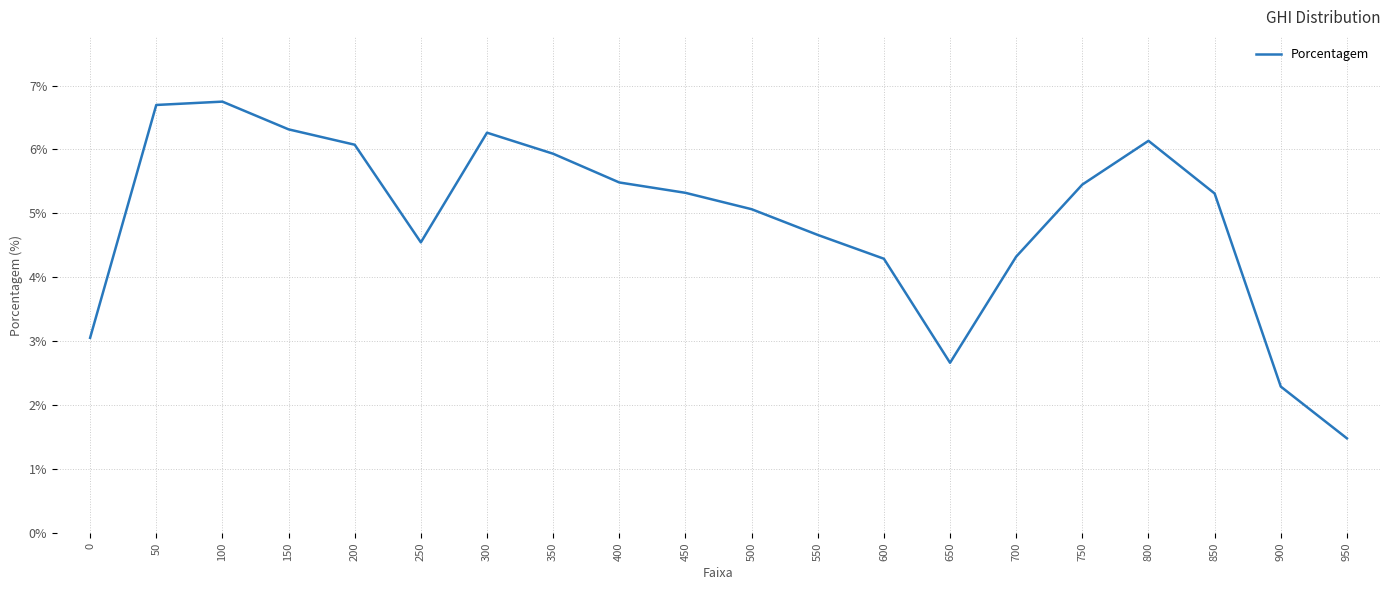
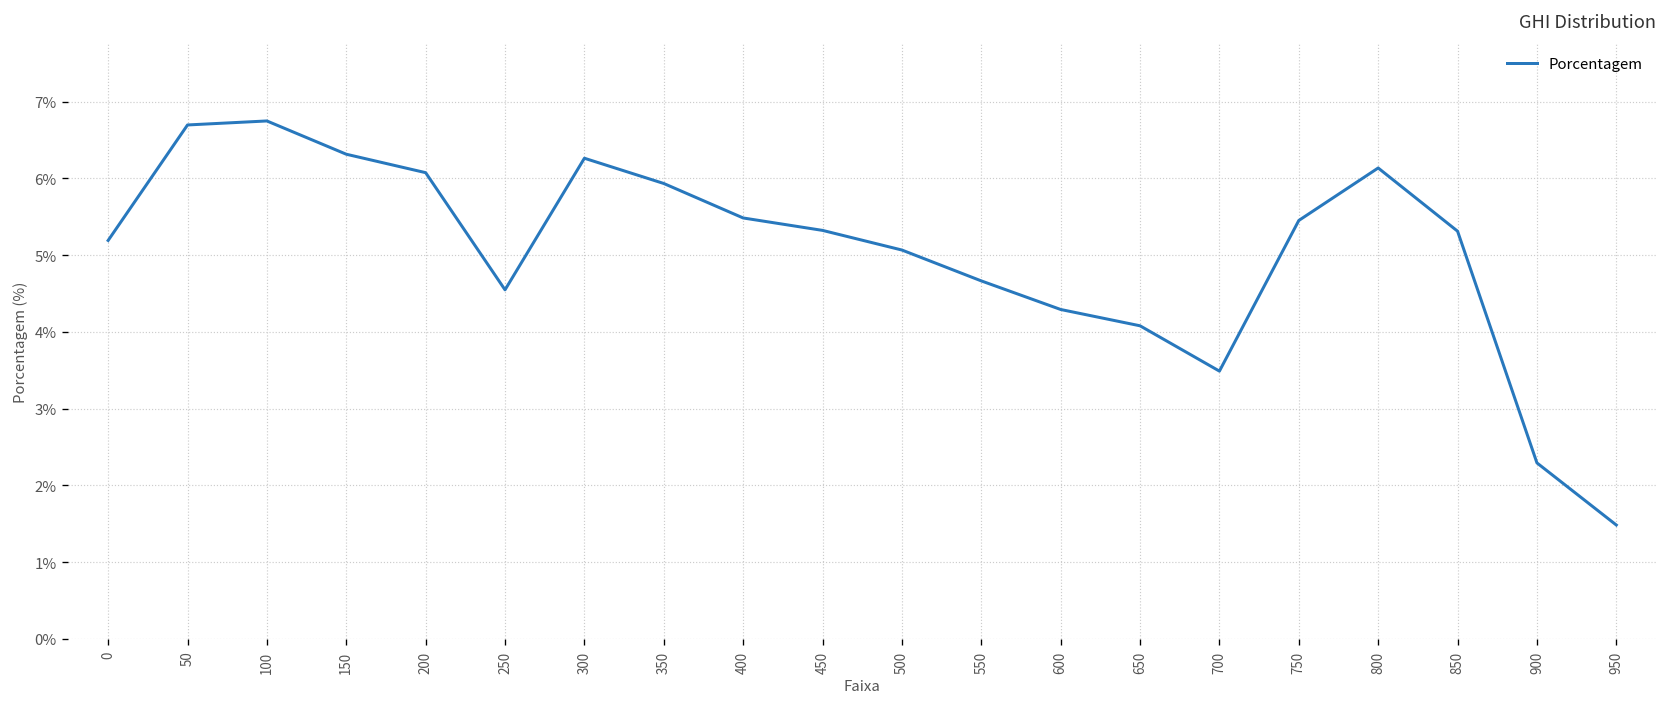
  {
-   "0": "3.1%",
+   "0": "5.2%",
    "50": "6.7%",
    "100": "6.7%",
    "150": "6.3%",
    "200": "6.1%",
    "250": "4.5%",
    "300": "6.3%",
    "350": "5.9%",
    "400": "5.5%",
    "450": "5.3%",
    "500": "5.1%",
    "550": "4.7%",
    "600": "4.3%",
-   "650": "2.7%",
-   "700": "4.3%",
+   "650": "4.1%",
+   "700": "3.5%",
    "750": "5.5%",
    "800": "6.1%",
    "850": "5.3%",
    "900": "2.3%",
    "950": "1.5%"
  }
